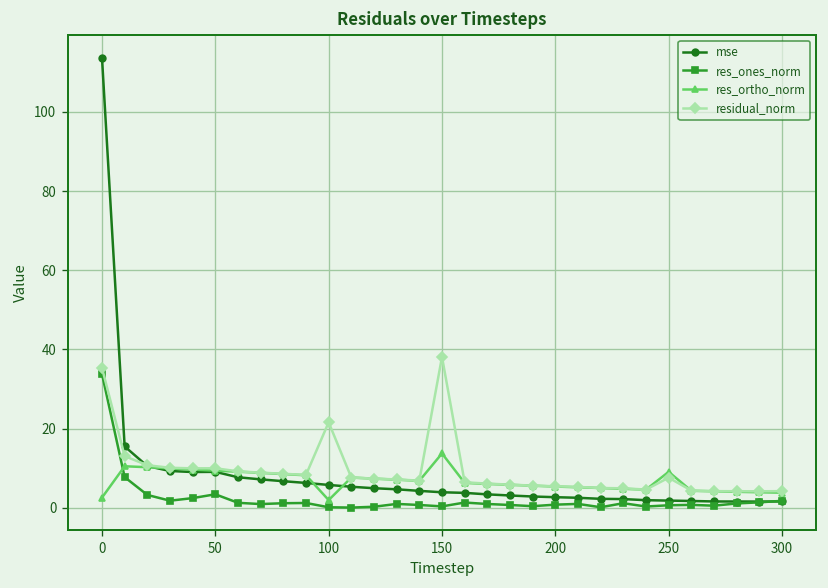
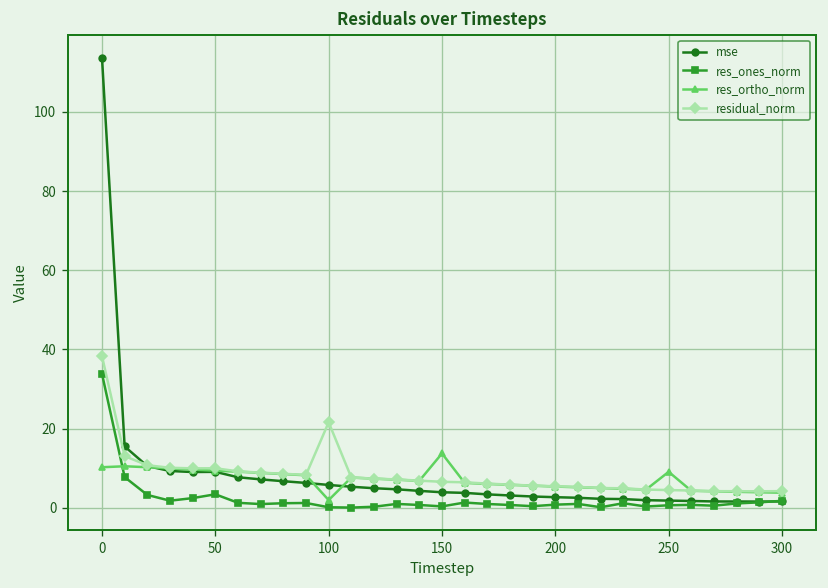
  {
    "res_ortho_norm": {
-     "0": 3,
+     "0": 10,
      "100": 2,
      "150": 14,
      "250": 9
    },
    "residual_norm": {
-     "0": 35,
+     "0": 38,
      "100": 22,
-     "150": 38,
-     "250": 8
+     "150": 7,
+     "250": 4
    }
  }
